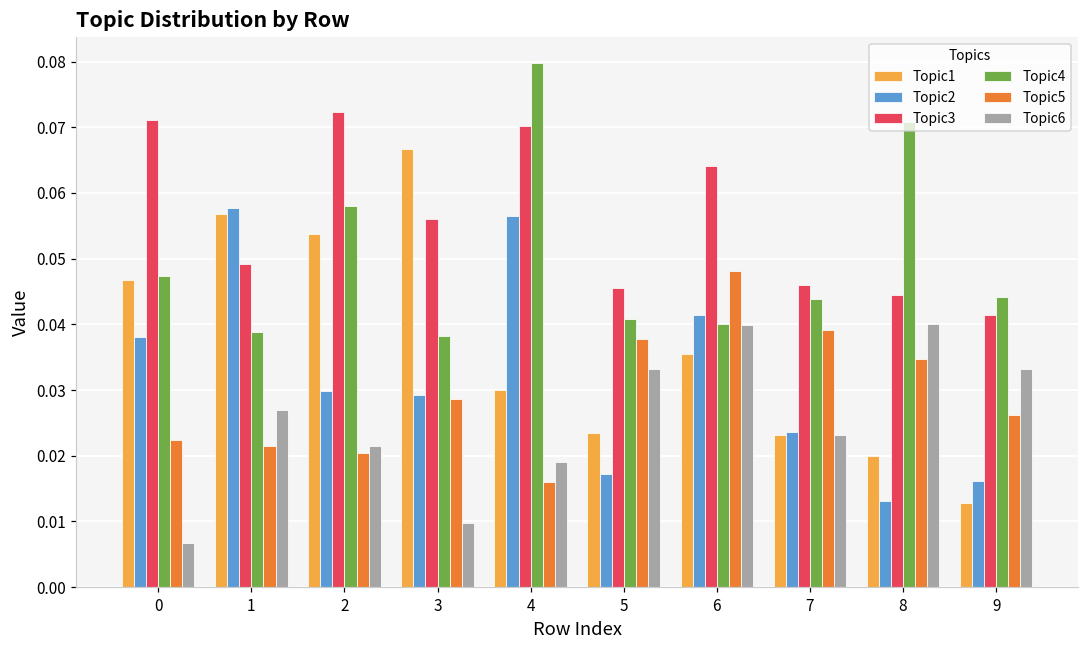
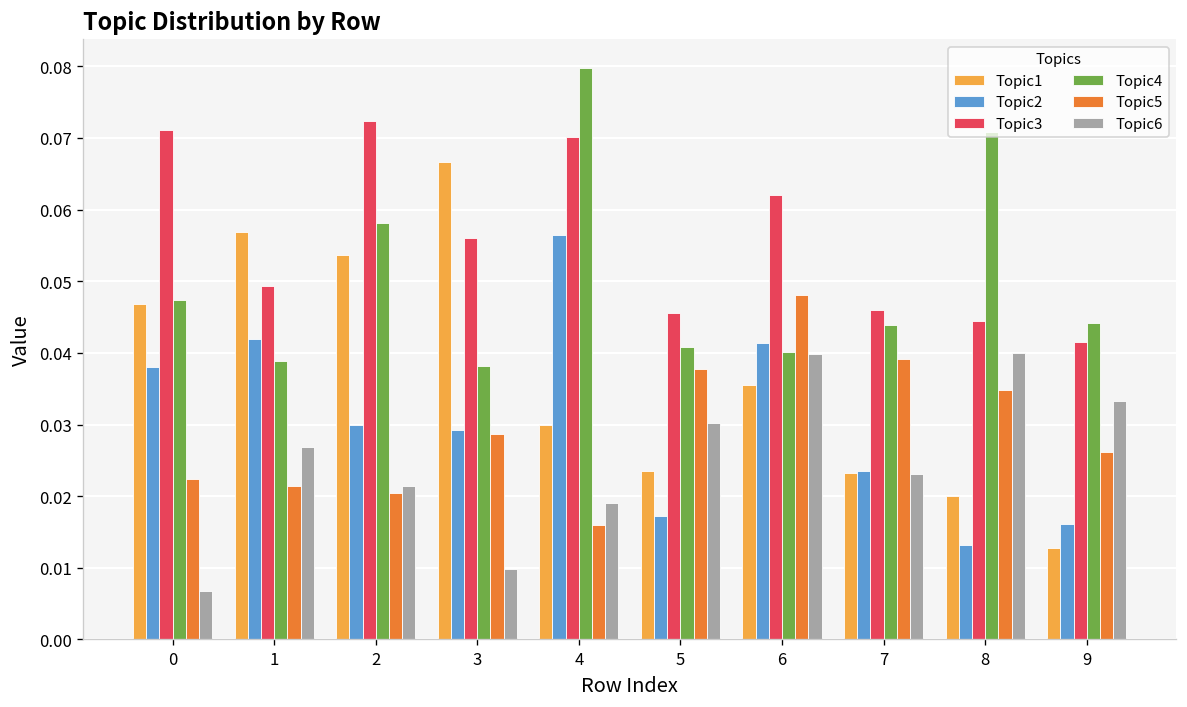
  {
    "Topic2": {
      "0": 0.038,
-     "1": 0.058,
+     "1": 0.042,
      "2": 0.030,
      "3": 0.029,
      "4": 0.056,
      "5": 0.017,
      "6": 0.041,
      "7": 0.024,
      "8": 0.013,
      "9": 0.016
    },
    "Topic3": {
      "0": 0.071,
      "1": 0.049,
      "2": 0.072,
      "3": 0.056,
      "4": 0.070,
      "5": 0.046,
-     "6": 0.064,
+     "6": 0.062,
      "7": 0.046,
      "8": 0.044,
      "9": 0.041
    },
    "Topic4": {
      "0": 0.047,
      "1": 0.039,
      "2": 0.058,
      "3": 0.038,
      "4": 0.080,
      "5": 0.041,
      "6": 0.040,
      "7": 0.044,
      "9": 0.044
    },
    "Topic6": {
      "0": 0.007,
      "1": 0.027,
      "2": 0.021,
      "3": 0.010,
      "4": 0.019,
-     "5": 0.033,
+     "5": 0.030,
      "6": 0.040,
      "7": 0.023,
      "8": 0.040,
      "9": 0.033
    }
  }
